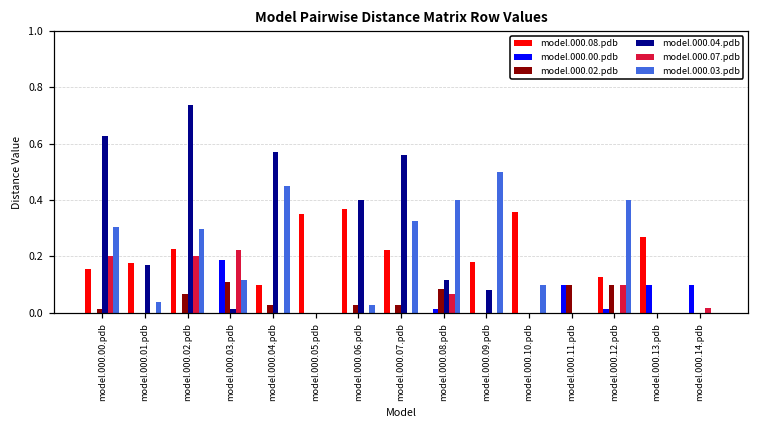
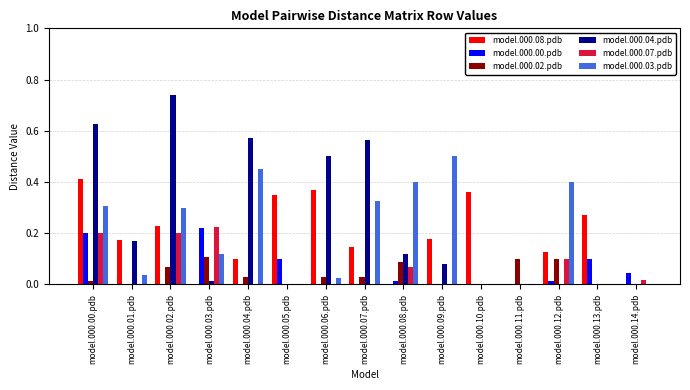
  {
    "model.000.08.pdb": {
-     "model.000.00.pdb": 0.16,
+     "model.000.00.pdb": 0.41,
      "model.000.01.pdb": 0.18,
      "model.000.02.pdb": 0.23,
      "model.000.03.pdb": 0.00,
      "model.000.04.pdb": 0.10,
      "model.000.05.pdb": 0.35,
      "model.000.06.pdb": 0.37,
-     "model.000.07.pdb": 0.22,
+     "model.000.07.pdb": 0.15,
      "model.000.08.pdb": 0.00,
      "model.000.09.pdb": 0.18,
      "model.000.10.pdb": 0.36,
      "model.000.11.pdb": 0.00,
      "model.000.12.pdb": 0.13,
      "model.000.13.pdb": 0.27,
      "model.000.14.pdb": 0.00
    },
    "model.000.00.pdb": {
-     "model.000.00.pdb": 0.0,
+     "model.000.00.pdb": 0.2,
      "model.000.01.pdb": 0.00,
      "model.000.02.pdb": 0.00,
-     "model.000.03.pdb": 0.19,
+     "model.000.03.pdb": 0.22,
      "model.000.04.pdb": 0.00,
-     "model.000.05.pdb": 0.0,
+     "model.000.05.pdb": 0.1,
      "model.000.06.pdb": 0.00,
      "model.000.07.pdb": 0.00,
      "model.000.08.pdb": 0.01,
      "model.000.09.pdb": 0.00,
      "model.000.10.pdb": 0.00,
-     "model.000.11.pdb": 0.1,
+     "model.000.11.pdb": 0.0,
      "model.000.12.pdb": 0.01,
      "model.000.13.pdb": 0.10,
-     "model.000.14.pdb": 0.10
+     "model.000.14.pdb": 0.05
    },
    "model.000.02.pdb": {
      "model.000.00.pdb": 0.01,
      "model.000.01.pdb": 0.00,
      "model.000.02.pdb": 0.07,
      "model.000.03.pdb": 0.11,
      "model.000.04.pdb": 0.03,
      "model.000.05.pdb": 0.00,
      "model.000.06.pdb": 0.03,
      "model.000.07.pdb": 0.03,
      "model.000.08.pdb": 0.09,
      "model.000.09.pdb": 0.00,
      "model.000.10.pdb": 0.00,
      "model.000.11.pdb": 0.10,
      "model.000.12.pdb": 0.10,
      "model.000.13.pdb": 0.00,
      "model.000.14.pdb": 0.00
    },
    "model.000.04.pdb": {
      "model.000.00.pdb": 0.63,
      "model.000.01.pdb": 0.17,
      "model.000.02.pdb": 0.74,
      "model.000.03.pdb": 0.01,
      "model.000.04.pdb": 0.57,
      "model.000.05.pdb": 0.0,
-     "model.000.06.pdb": 0.4,
+     "model.000.06.pdb": 0.5,
      "model.000.07.pdb": 0.56,
      "model.000.08.pdb": 0.12,
      "model.000.09.pdb": 0.08,
      "model.000.10.pdb": 0.0,
      "model.000.11.pdb": 0.0,
      "model.000.12.pdb": 0.0,
      "model.000.13.pdb": 0.0,
      "model.000.14.pdb": 0.0
    },
    "model.000.07.pdb": {
      "model.000.00.pdb": 0.20,
      "model.000.01.pdb": 0.00,
      "model.000.02.pdb": 0.20,
      "model.000.03.pdb": 0.22,
      "model.000.04.pdb": 0.00,
      "model.000.05.pdb": 0.00,
      "model.000.06.pdb": 0.00,
      "model.000.07.pdb": 0.00,
      "model.000.08.pdb": 0.07,
      "model.000.09.pdb": 0.00,
      "model.000.10.pdb": 0.00,
      "model.000.11.pdb": 0.00,
      "model.000.12.pdb": 0.10,
      "model.000.13.pdb": 0.00,
      "model.000.14.pdb": 0.02
    },
    "model.000.03.pdb": {
      "model.000.00.pdb": 0.3,
      "model.000.01.pdb": 0.04,
      "model.000.02.pdb": 0.3,
      "model.000.03.pdb": 0.12,
      "model.000.04.pdb": 0.45,
      "model.000.05.pdb": 0.0,
      "model.000.06.pdb": 0.03,
      "model.000.07.pdb": 0.33,
      "model.000.08.pdb": 0.4,
      "model.000.09.pdb": 0.5,
-     "model.000.10.pdb": 0.1,
+     "model.000.10.pdb": 0.0,
      "model.000.11.pdb": 0.0,
      "model.000.12.pdb": 0.4,
      "model.000.13.pdb": 0.0,
      "model.000.14.pdb": 0.0
    }
  }
